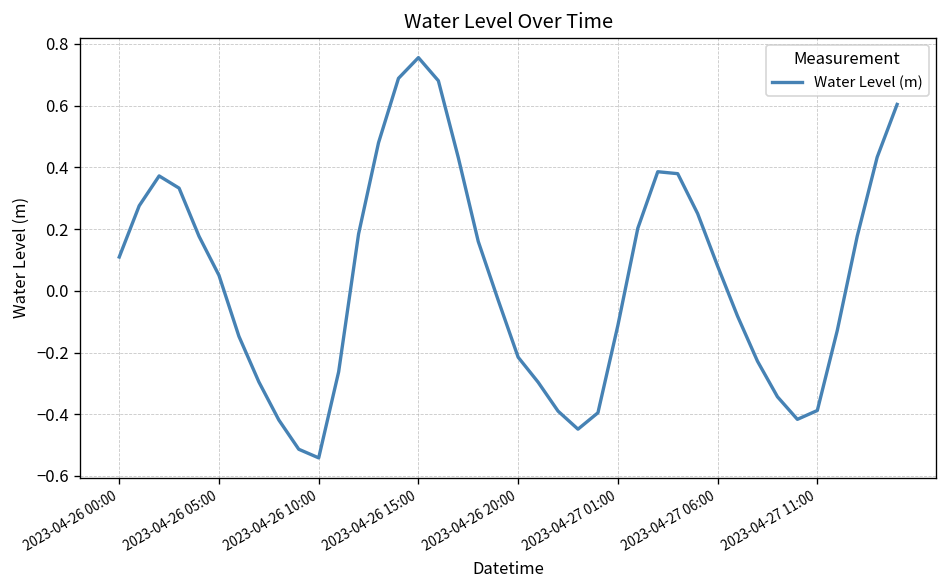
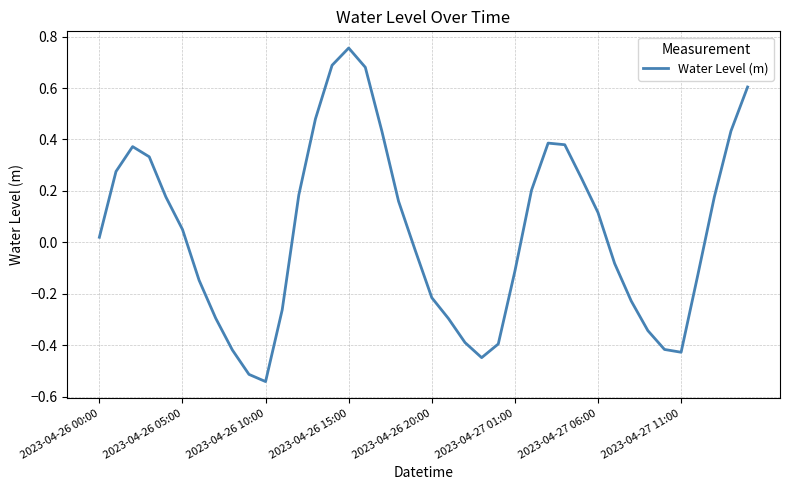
  {
-   "2023-04-26 00:00": 0.11,
+   "2023-04-26 00:00": 0.02,
    "2023-04-26 05:00": 0.05,
    "2023-04-26 10:00": -0.54,
    "2023-04-26 15:00": 0.76,
    "2023-04-26 20:00": -0.22,
    "2023-04-27 01:00": -0.11,
-   "2023-04-27 06:00": 0.08,
-   "2023-04-27 11:00": -0.39
+   "2023-04-27 06:00": 0.12,
+   "2023-04-27 11:00": -0.43
  }
